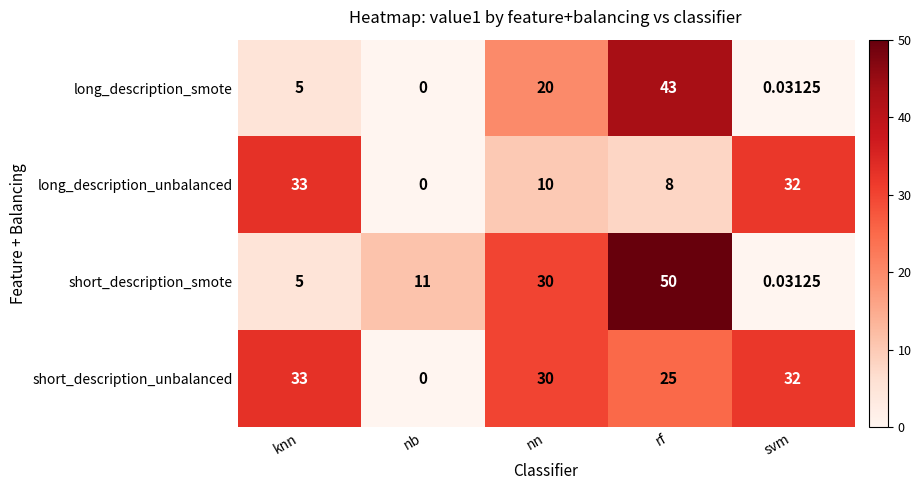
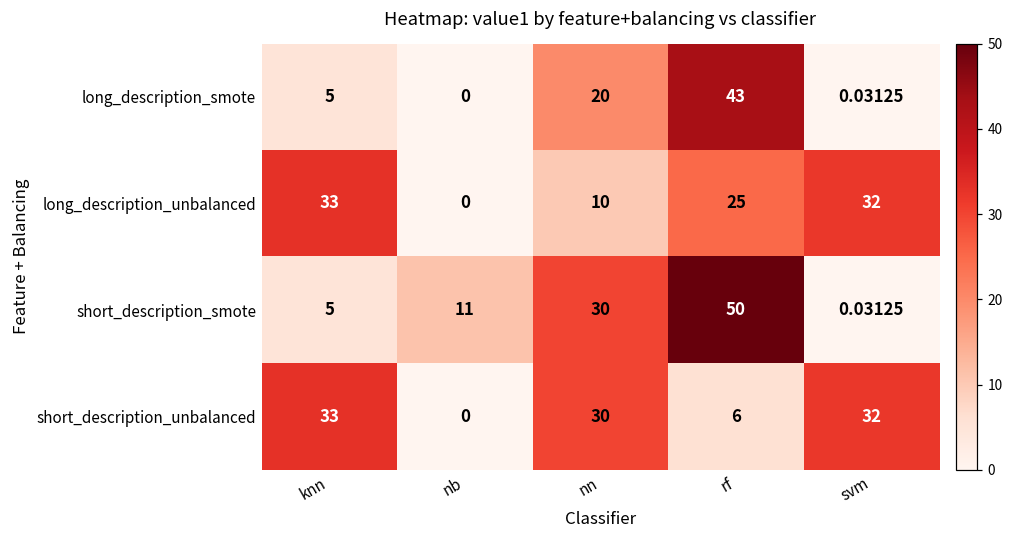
  {
    "long_description_smote": {
      "knn": 5,
      "nb": 0,
      "nn": 20,
      "rf": 43,
      "svm": 0.03125
    },
    "long_description_unbalanced": {
      "knn": 33,
      "nb": 0,
      "nn": 10,
-     "rf": 8,
+     "rf": 25,
      "svm": 32
    },
    "short_description_smote": {
      "knn": 5,
      "nb": 11,
      "nn": 30,
      "rf": 50,
      "svm": 0.03125
    },
    "short_description_unbalanced": {
      "knn": 33,
      "nb": 0,
      "nn": 30,
-     "rf": 25,
+     "rf": 6,
      "svm": 32
    }
  }
